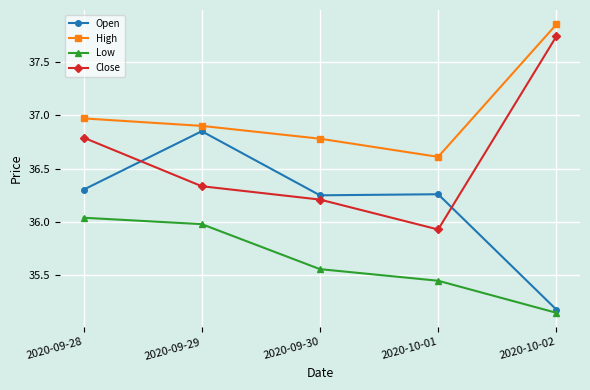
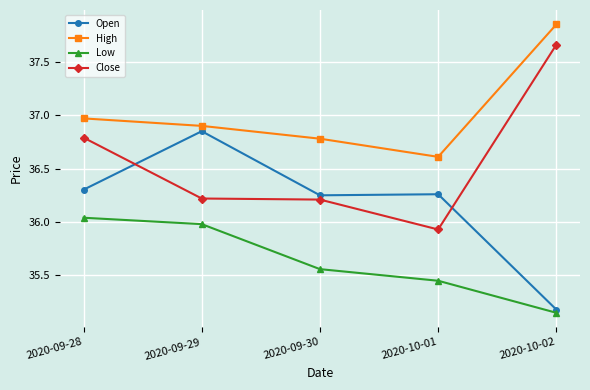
  {
    "Open": {
      "2020-09-28": 36.30,
      "2020-09-29": 36.85,
      "2020-09-30": 36.25,
      "2020-10-01": 36.26,
      "2020-10-02": 35.18
    },
    "High": {
      "2020-09-28": 36.97,
      "2020-09-29": 36.90,
      "2020-09-30": 36.78,
      "2020-10-01": 36.61,
      "2020-10-02": 37.85
    },
    "Low": {
      "2020-09-28": 36.04,
      "2020-09-29": 35.98,
      "2020-09-30": 35.56,
      "2020-10-01": 35.45,
      "2020-10-02": 35.15
    },
    "Close": {
      "2020-09-28": 36.79,
-     "2020-09-29": 36.34,
+     "2020-09-29": 36.22,
      "2020-09-30": 36.21,
      "2020-10-01": 35.93,
-     "2020-10-02": 37.74
+     "2020-10-02": 37.66
    }
  }
